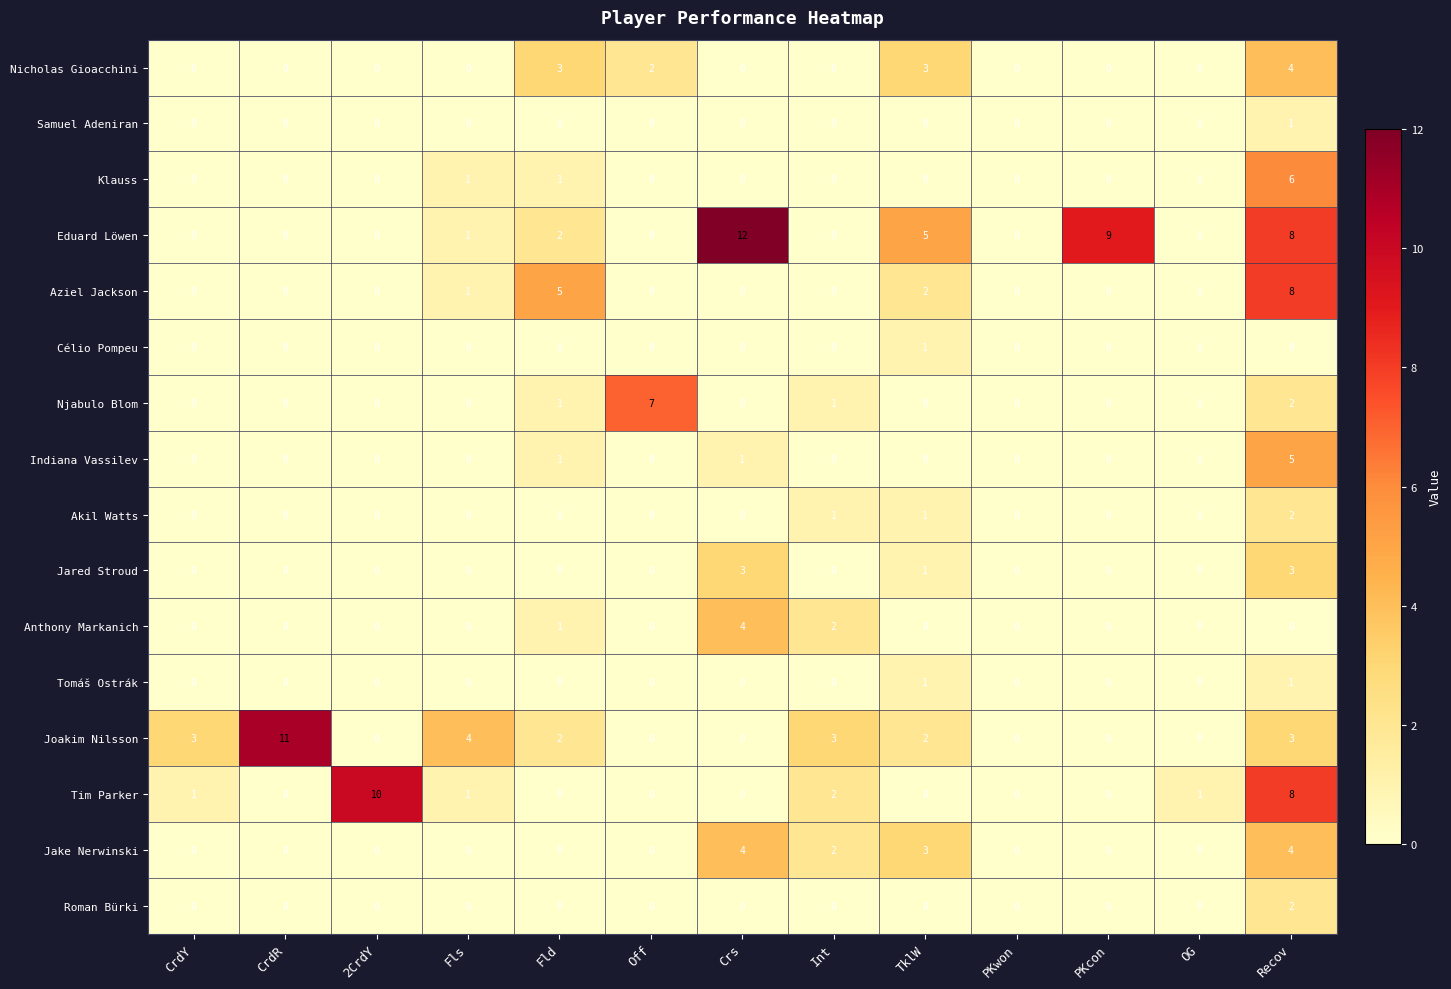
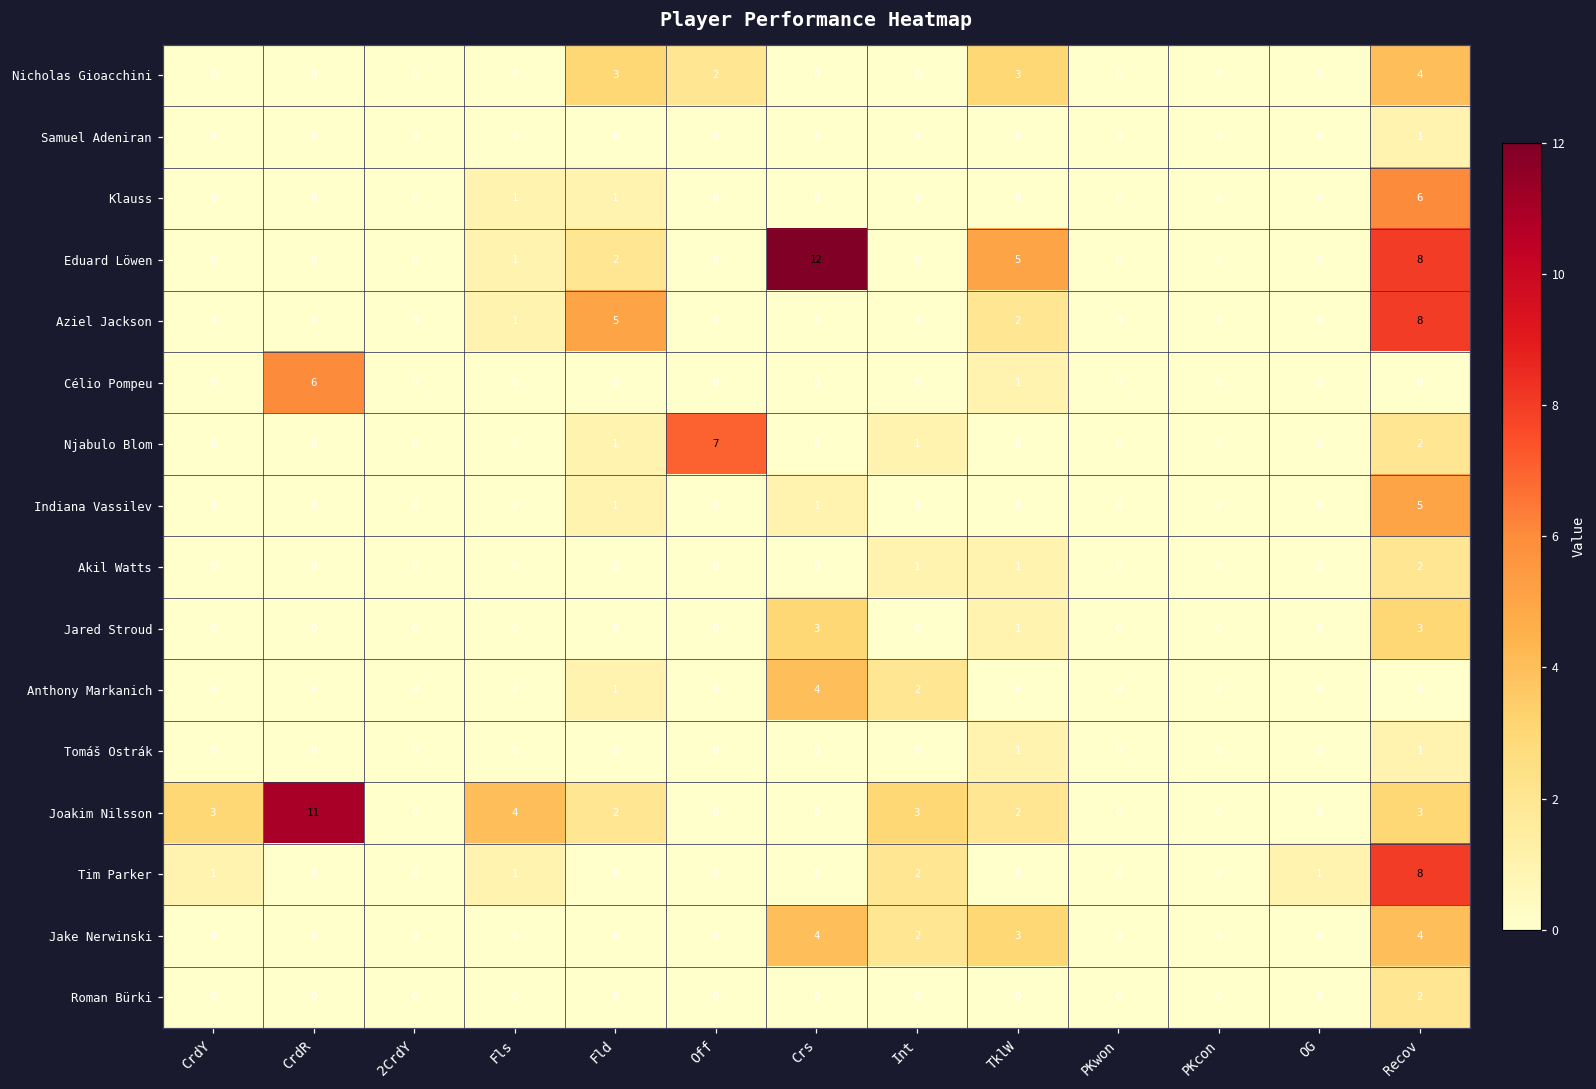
  {
    "Eduard Löwen": {
      "CrdY": 0,
      "CrdR": 0,
      "2CrdY": 0,
      "Fls": 1,
      "Fld": 2,
      "Off": 0,
      "Crs": 12,
      "Int": 0,
      "TklW": 5,
      "PKwon": 0,
-     "PKcon": 9,
+     "PKcon": 0,
      "OG": 0,
      "Recov": 8
    },
    "Célio Pompeu": {
      "CrdY": 0,
-     "CrdR": 0,
+     "CrdR": 6,
      "2CrdY": 0,
      "Fls": 0,
      "Fld": 0,
      "Off": 0,
      "Crs": 0,
      "Int": 0,
      "TklW": 1,
      "PKwon": 0,
      "PKcon": 0,
      "OG": 0,
      "Recov": 0
    },
    "Tim Parker": {
      "CrdY": 1,
      "CrdR": 0,
-     "2CrdY": 10,
+     "2CrdY": 0,
      "Fls": 1,
      "Fld": 0,
      "Off": 0,
      "Crs": 0,
      "Int": 2,
      "TklW": 0,
      "PKwon": 0,
      "PKcon": 0,
      "OG": 1,
      "Recov": 8
    }
  }
